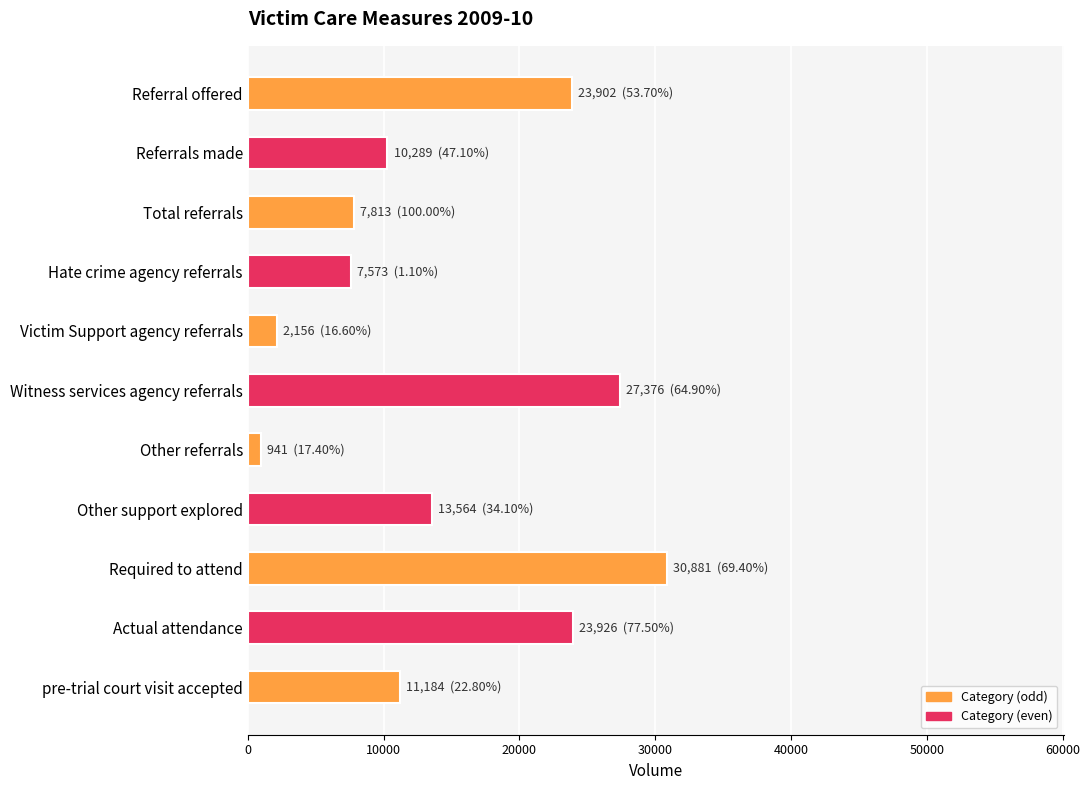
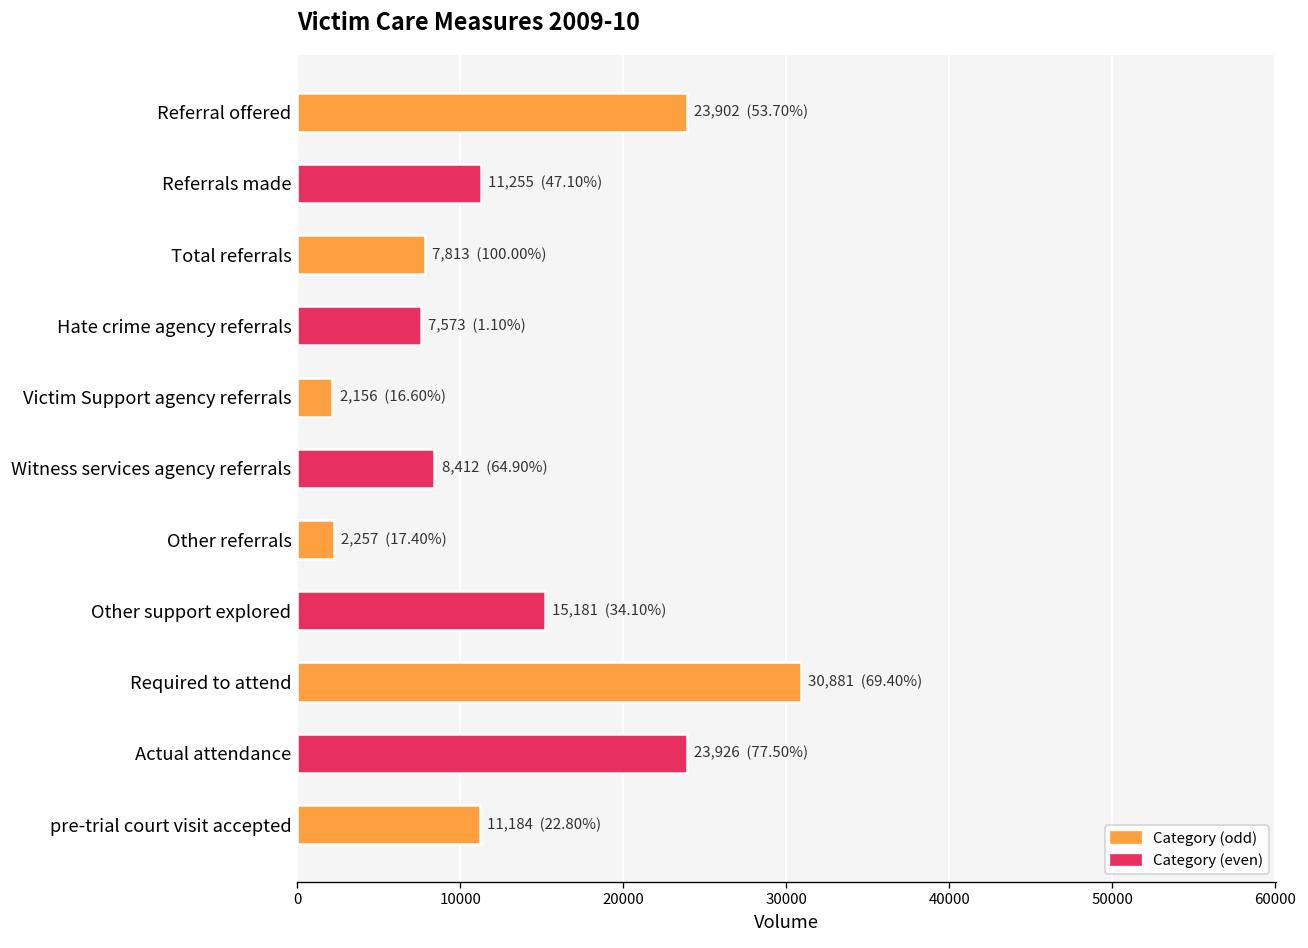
  {
    "Referral offered": "23,902",
-   "Referrals made": "10,289",
+   "Referrals made": "11,255",
    "Total referrals": "7,813",
    "Hate crime agency referrals": "7,573",
    "Victim Support agency referrals": "2,156",
-   "Witness services agency referrals": "27,376",
-   "Other referrals": "941",
-   "Other support explored": "13,564",
+   "Witness services agency referrals": "8,412",
+   "Other referrals": "2,257",
+   "Other support explored": "15,181",
    "Required to attend": "30,881",
    "Actual attendance": "23,926",
    "pre-trial court visit accepted": "11,184"
  }
